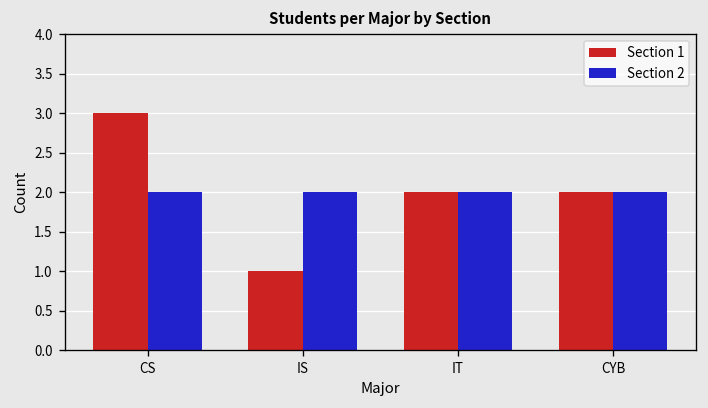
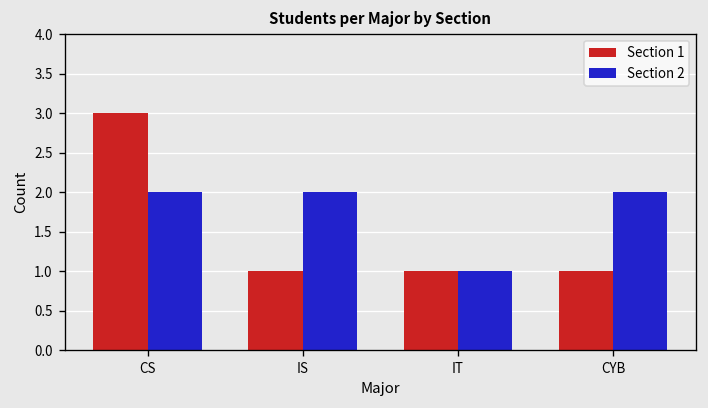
  {
    "Section 1": {
      "CS": 3,
      "IS": 1,
-     "IT": 2,
-     "CYB": 2
+     "IT": 1,
+     "CYB": 1
    },
    "Section 2": {
      "CS": 2,
      "IS": 2,
-     "IT": 2,
+     "IT": 1,
      "CYB": 2
    }
  }
